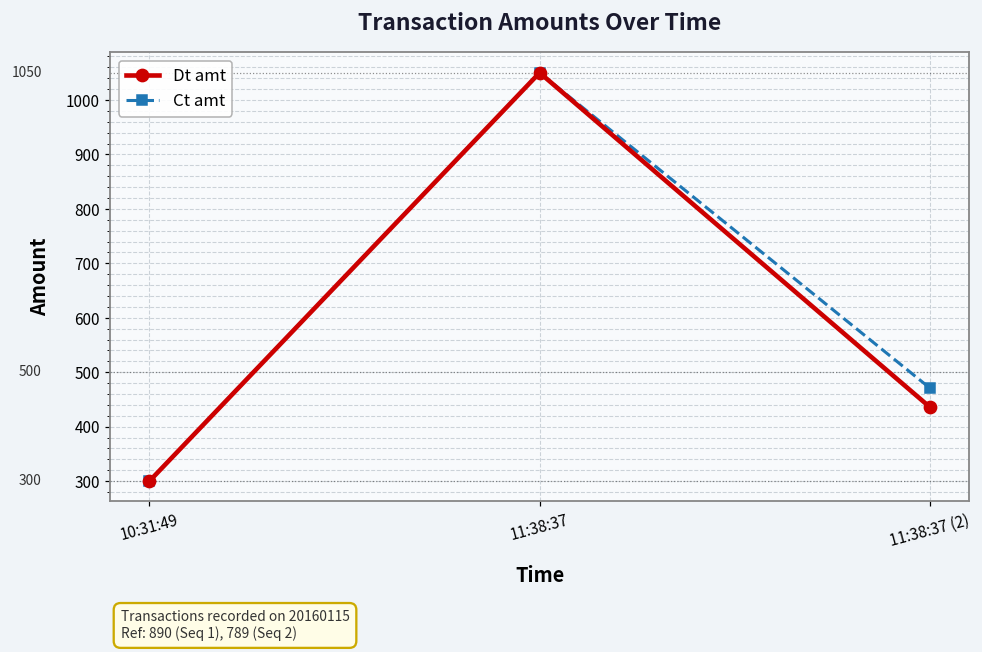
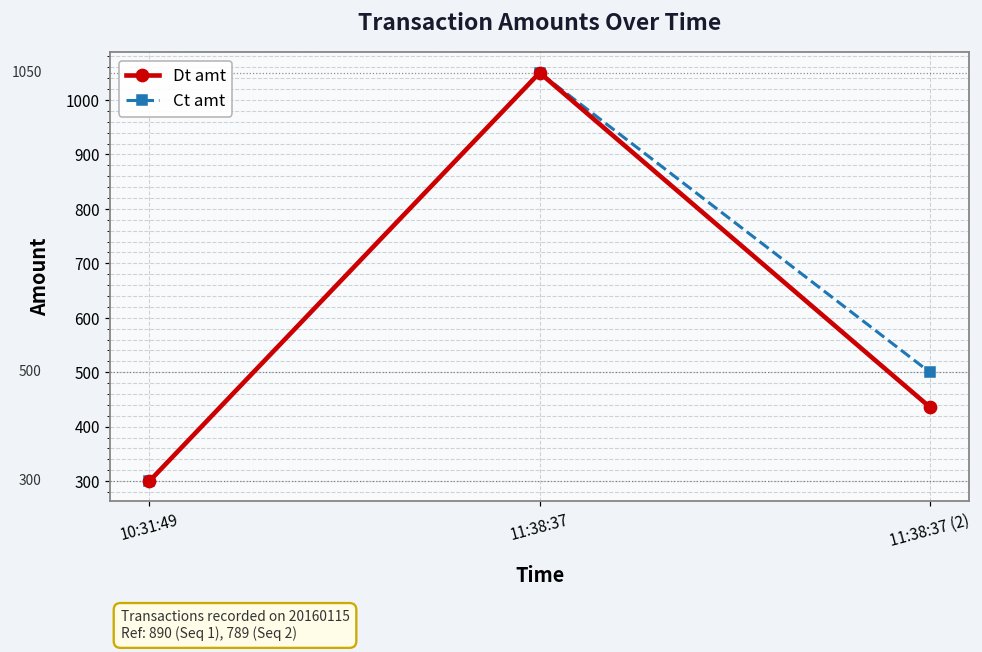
  {
    "Dt amt": {
      "11:38:37 (2)": 440
    },
    "Ct amt": {
-     "11:38:37 (2)": 470
+     "11:38:37 (2)": 500
    }
  }
